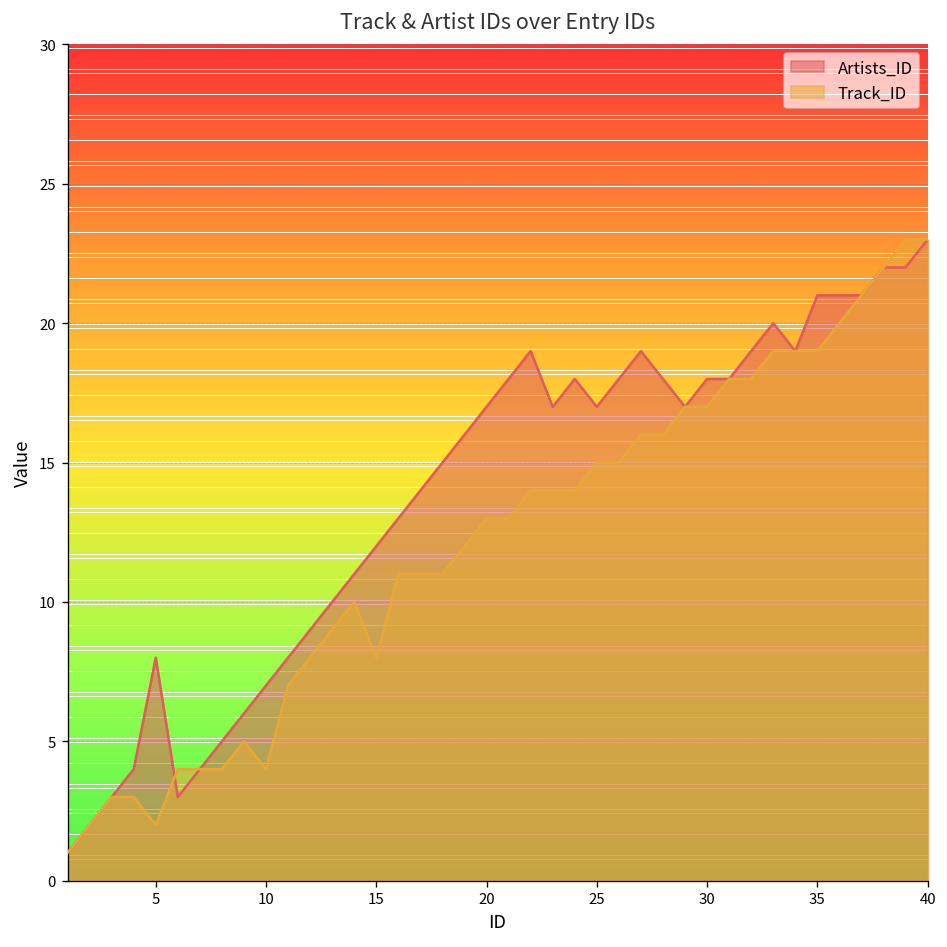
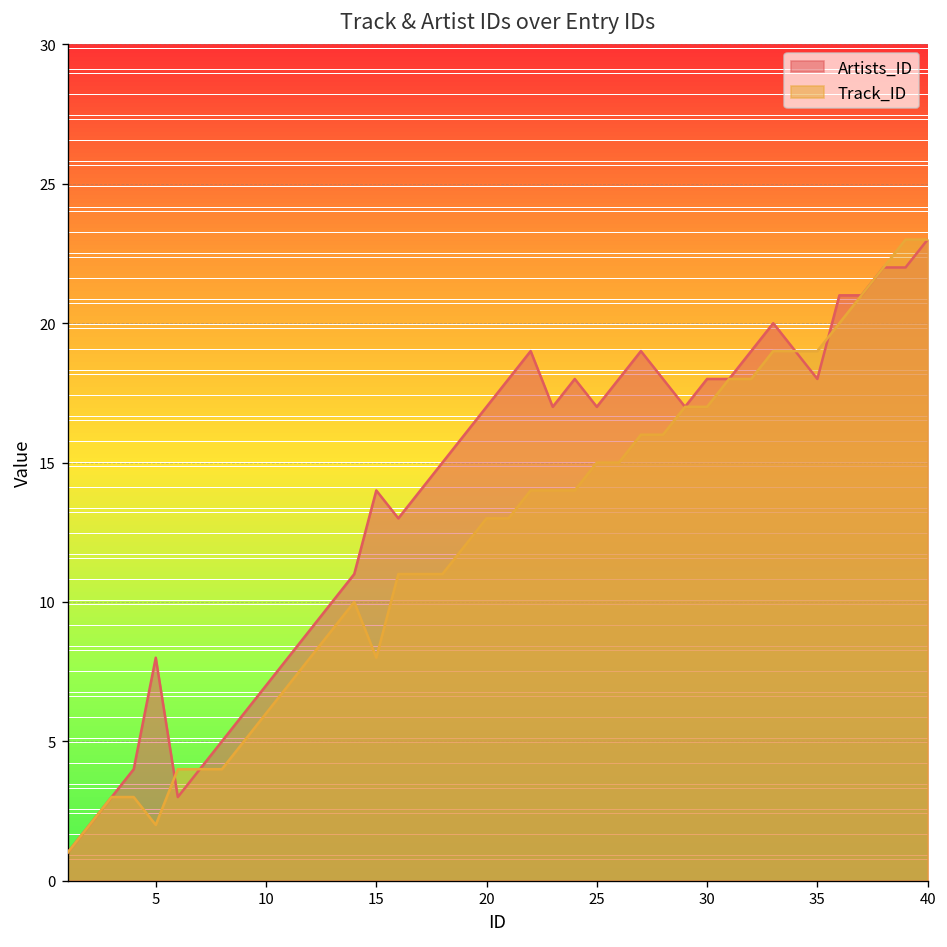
  {
    "Artists_ID": {
      "5": 8,
      "10": 7,
-     "15": 12,
+     "15": 14,
      "20": 17,
      "25": 17,
      "30": 18,
-     "35": 21
+     "35": 18
    },
    "Track_ID": {
      "5": 2,
-     "10": 4,
+     "10": 6,
      "15": 8,
      "20": 13,
      "25": 15,
      "30": 17,
      "35": 19
    }
  }
